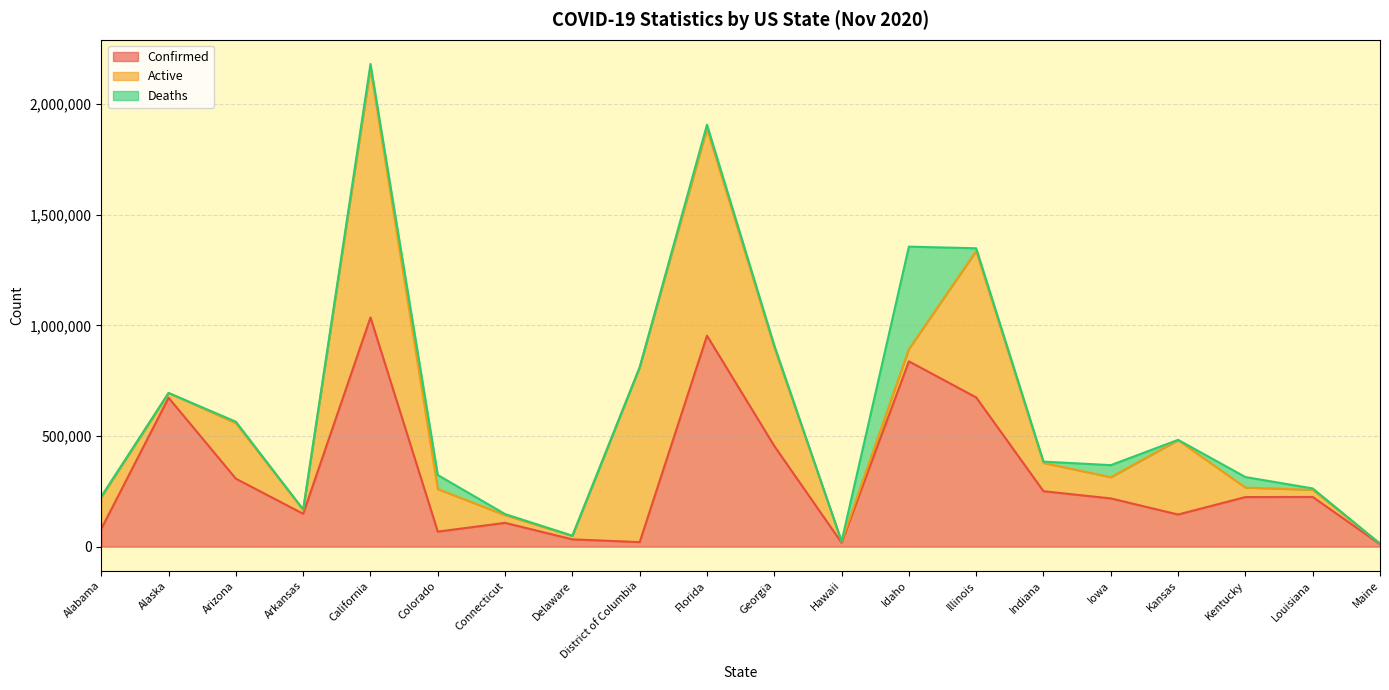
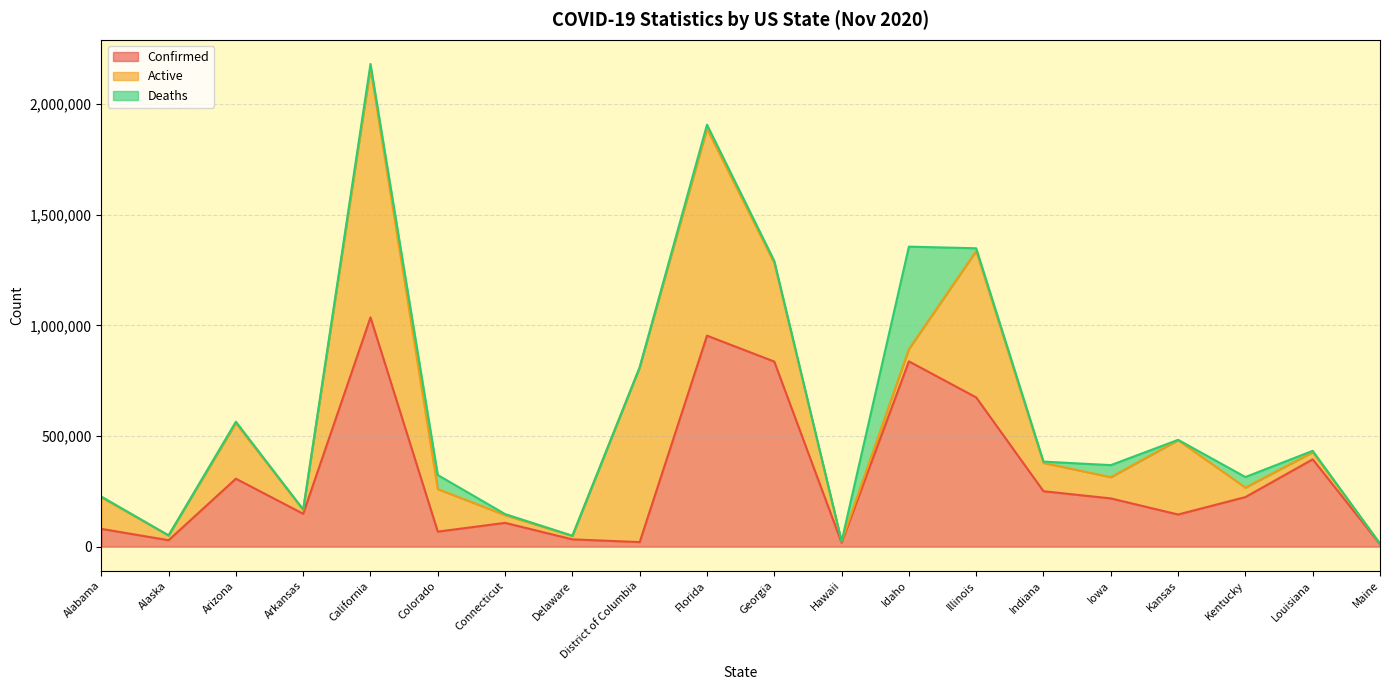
  {
    "Confirmed": {
      "Alabama": "80,000",
-     "Alaska": "670,000",
+     "Alaska": "30,000",
      "Arizona": "310,000",
      "Arkansas": "150,000",
      "California": "1,040,000",
      "Colorado": "70,000",
      "Connecticut": "110,000",
      "Delaware": "30,000",
      "District of Columbia": "20,000",
      "Florida": "950,000",
-     "Georgia": "450,000",
+     "Georgia": "840,000",
      "Idaho": "840,000",
      "Illinois": "670,000",
      "Indiana": "250,000",
      "Iowa": "220,000",
      "Kansas": "140,000",
      "Kentucky": "220,000",
-     "Louisiana": "220,000"
+     "Louisiana": "390,000"
    },
    "Active": {
      "California": "1,130,000",
      "Colorado": "190,000",
      "Florida": "940,000",
      "Idaho": "60,000",
      "Illinois": "660,000",
      "Iowa": "100,000",
      "Kentucky": "40,000"
    },
    "Deaths": {
      "California": "20,000",
      "Colorado": "60,000",
      "Florida": "20,000",
      "Idaho": "460,000",
      "Illinois": "10,000",
      "Iowa": "50,000",
      "Kentucky": "50,000"
    }
  }
